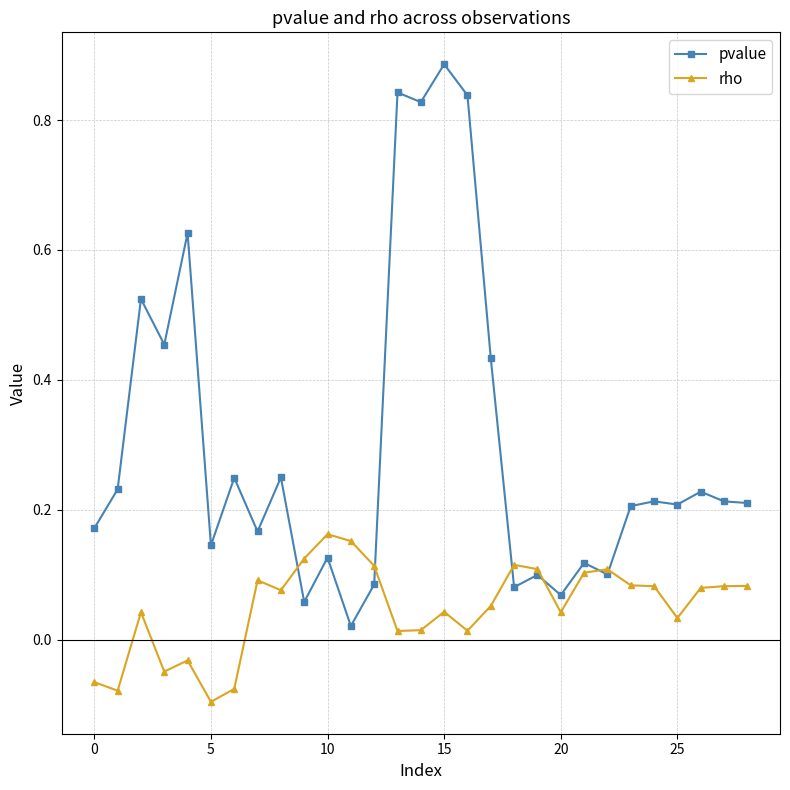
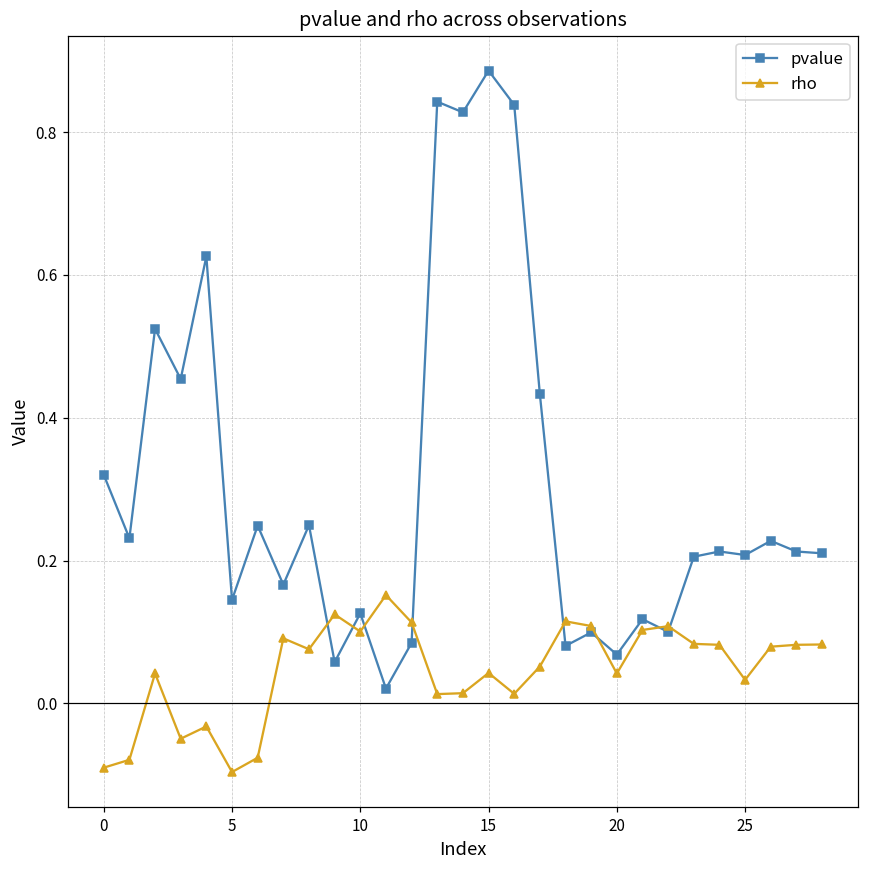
  {
    "pvalue": {
-     "0": 0.17,
+     "0": 0.32,
      "5": 0.15,
      "10": 0.13,
      "15": 0.89,
      "20": 0.07,
      "25": 0.21
    },
    "rho": {
-     "0": -0.07,
+     "0": -0.09,
      "5": -0.10,
-     "10": 0.16,
+     "10": 0.10,
      "15": 0.04,
      "20": 0.04,
      "25": 0.03
    }
  }
